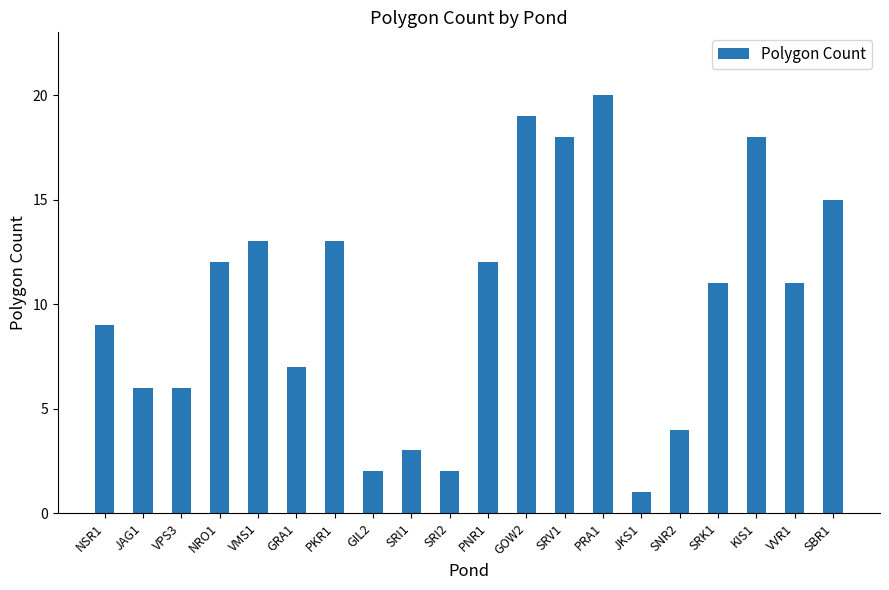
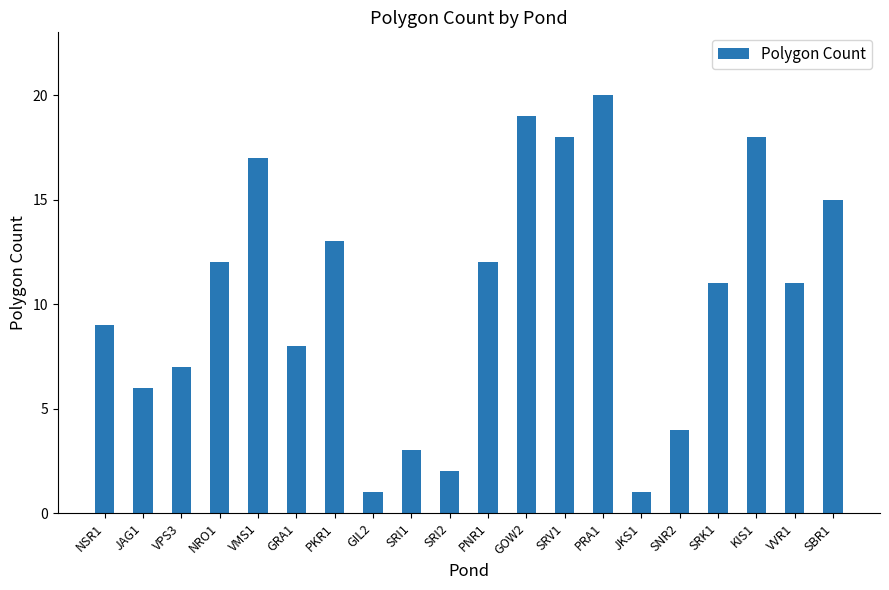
  {
    "NSR1": 9,
    "JAG1": 6,
-   "VPS3": 6,
+   "VPS3": 7,
    "NRO1": 12,
-   "VMS1": 13,
-   "GRA1": 7,
+   "VMS1": 17,
+   "GRA1": 8,
    "PKR1": 13,
-   "GIL2": 2,
+   "GIL2": 1,
    "SRI1": 3,
    "SRI2": 2,
    "PNR1": 12,
    "GOW2": 19,
    "SRV1": 18,
    "PRA1": 20,
    "JKS1": 1,
    "SNR2": 4,
    "SRK1": 11,
    "KIS1": 18,
    "VVR1": 11,
    "SBR1": 15
  }
